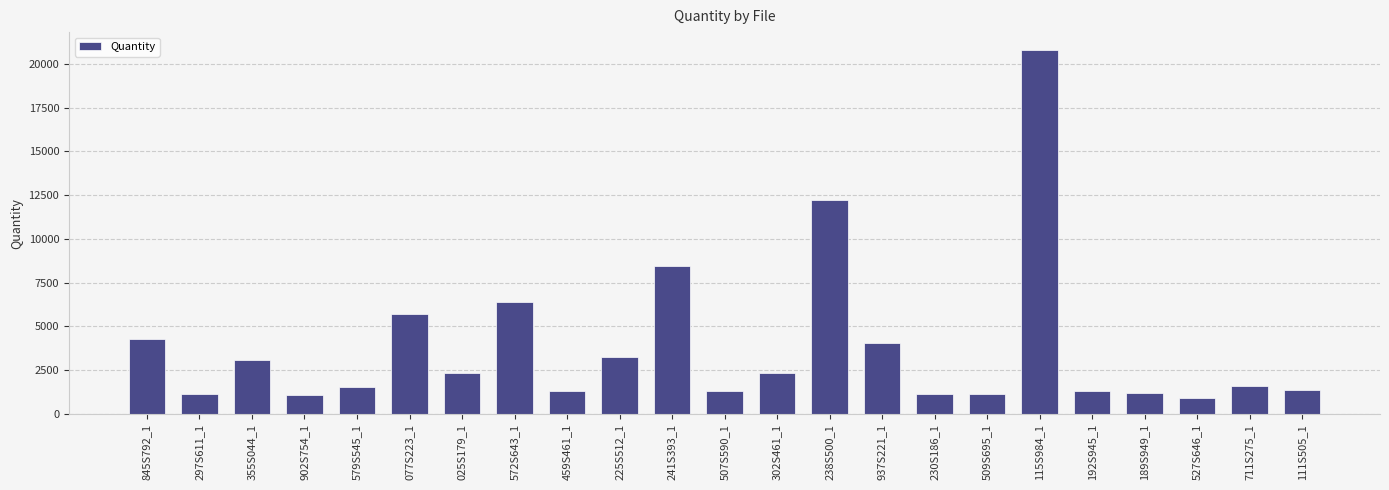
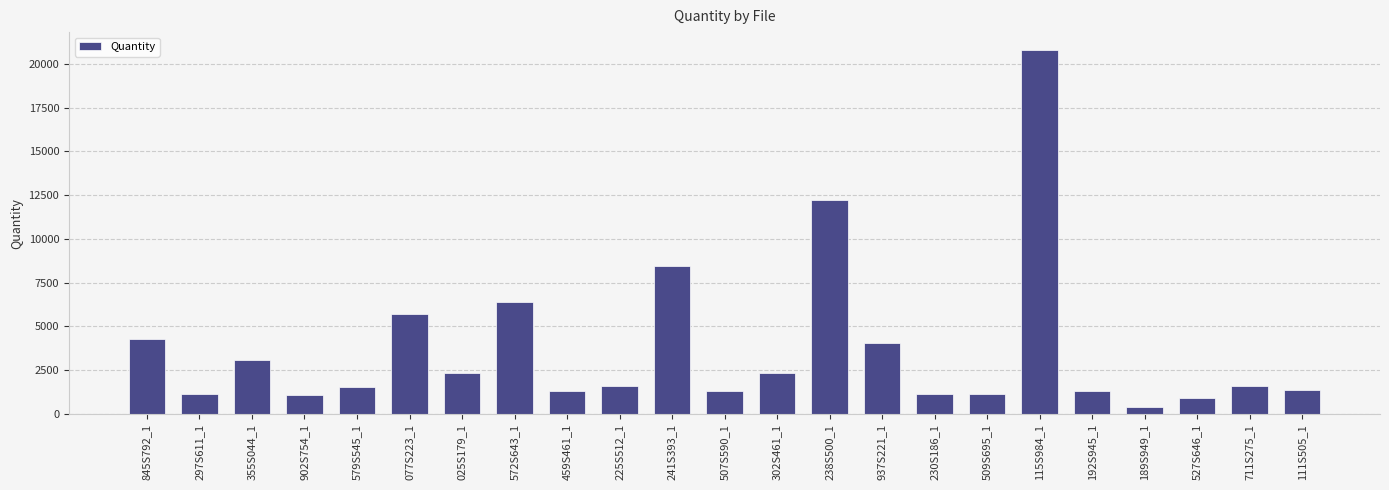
  {
    "845S792_1": 4300,
    "297S611_1": 1100,
    "355S044_1": 3100,
    "902S754_1": 1100,
    "579S545_1": 1500,
    "077S223_1": 5700,
    "025S179_1": 2300,
    "572S643_1": 6400,
    "459S461_1": 1300,
-   "225S512_1": 3300,
+   "225S512_1": 1600,
    "241S393_1": 8400,
    "507S590_1": 1300,
    "302S461_1": 2400,
    "238S500_1": 12200,
    "937S221_1": 4100,
    "230S186_1": 1100,
    "509S695_1": 1100,
    "115S984_1": 20800,
    "192S945_1": 1300,
-   "189S949_1": 1200,
+   "189S949_1": 400,
    "527S646_1": 900,
    "711S275_1": 1600,
    "111S505_1": 1400
  }
